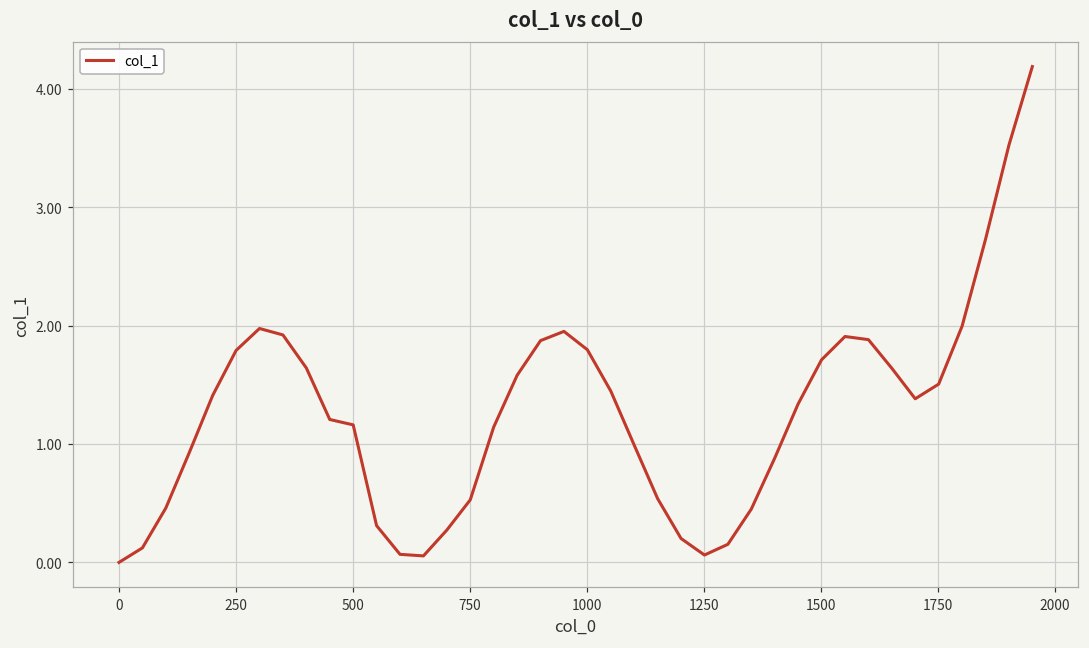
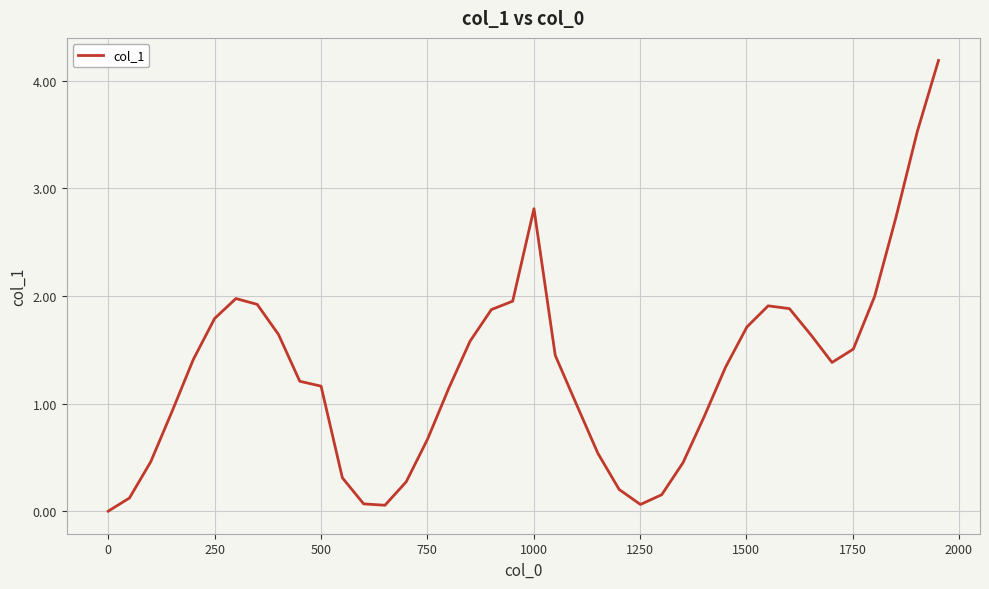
  {
    "0": 0.00,
    "250": 1.79,
    "500": 1.16,
-   "750": 0.53,
-   "1000": 1.80
+   "750": 0.67,
+   "1000": 2.81
  }
